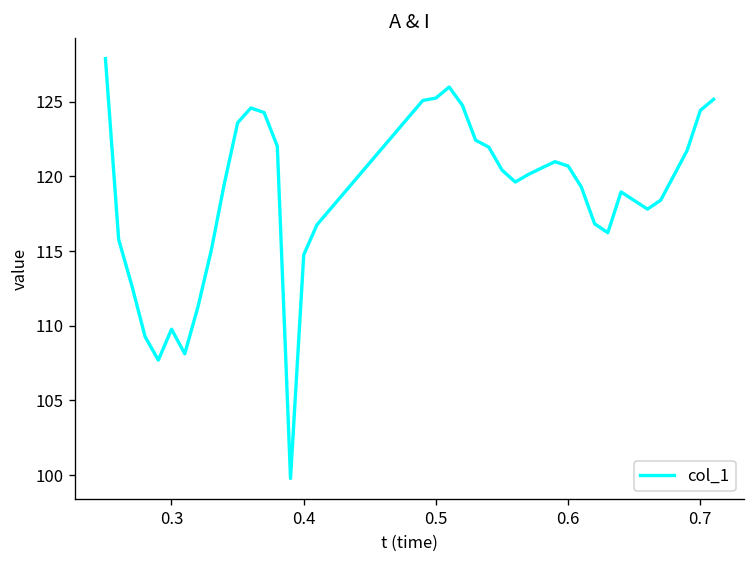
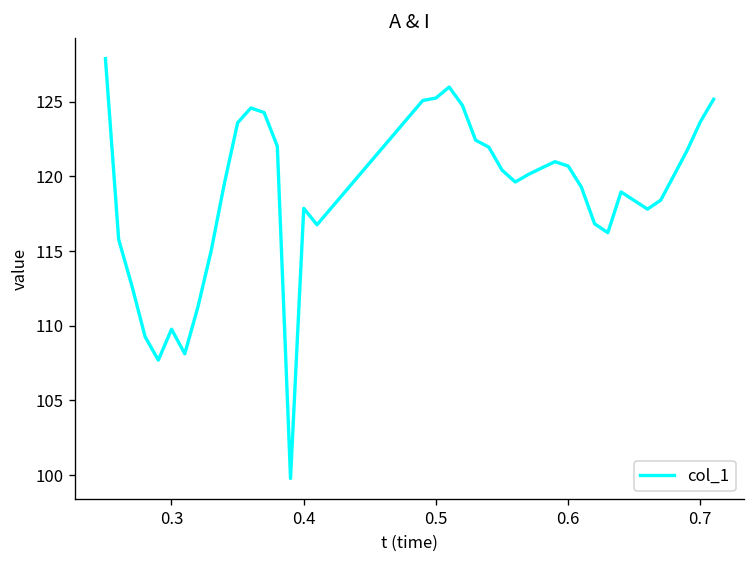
  {
    "0.3": 109.8,
-   "0.4": 114.7,
+   "0.4": 117.9,
    "0.5": 125.2,
    "0.6": 120.7,
-   "0.7": 124.4
+   "0.7": 123.7
  }
